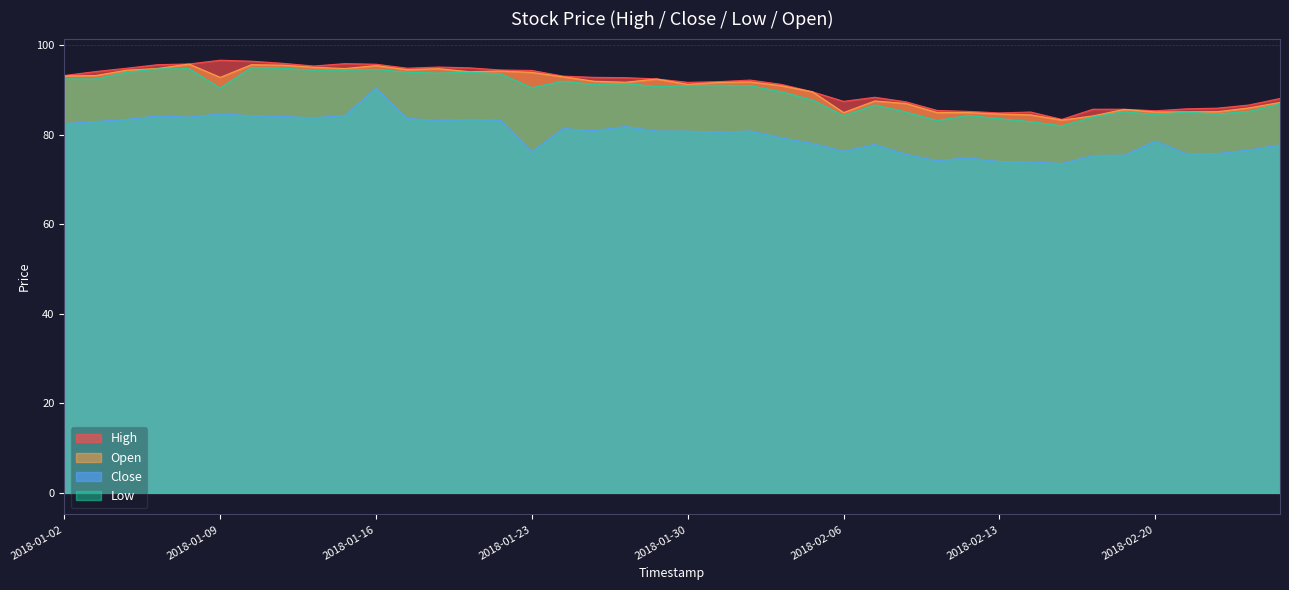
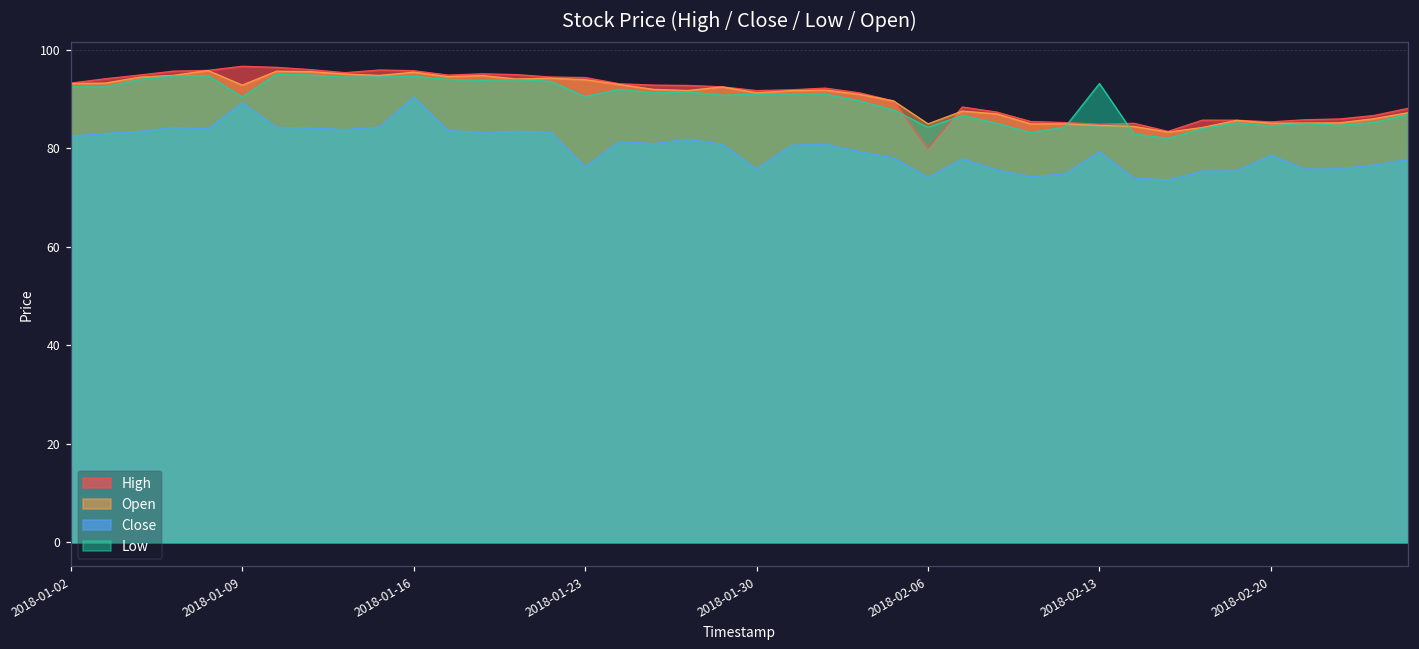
  {
    "High": {
      "2018-01-09": 97,
-     "2018-02-06": 88
+     "2018-02-06": 80
    },
    "Open": {
      "2018-01-09": 93,
      "2018-02-06": 85
    },
    "Close": {
      "2018-01-02": 83,
-     "2018-01-09": 85,
+     "2018-01-09": 89,
      "2018-01-16": 90,
      "2018-01-23": 76,
-     "2018-01-30": 81,
-     "2018-02-06": 76,
-     "2018-02-13": 74,
+     "2018-01-30": 76,
+     "2018-02-06": 74,
+     "2018-02-13": 79,
      "2018-02-20": 79
    },
    "Low": {
      "2018-01-02": 93,
      "2018-01-09": 90,
      "2018-01-16": 95,
      "2018-01-23": 91,
      "2018-02-06": 84,
-     "2018-02-13": 84
+     "2018-02-13": 93
    }
  }
